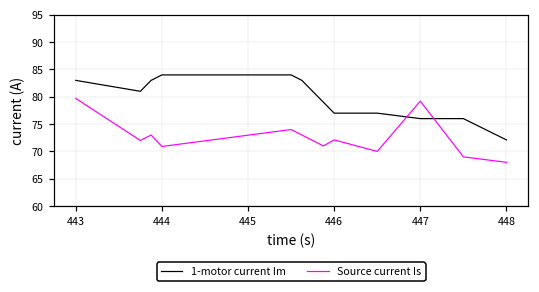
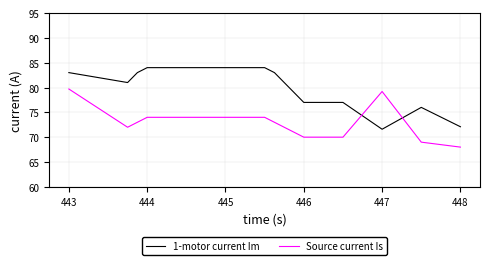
  {
    "1-motor current Im": {
      "443": 83,
      "444": 84,
      "446": 77,
-     "447": 76,
+     "447": 72,
      "448": 72
    },
    "Source current Is": {
      "443": 80,
-     "444": 71,
-     "446": 72,
+     "444": 74,
+     "446": 70,
      "447": 79,
      "448": 68
    }
  }
